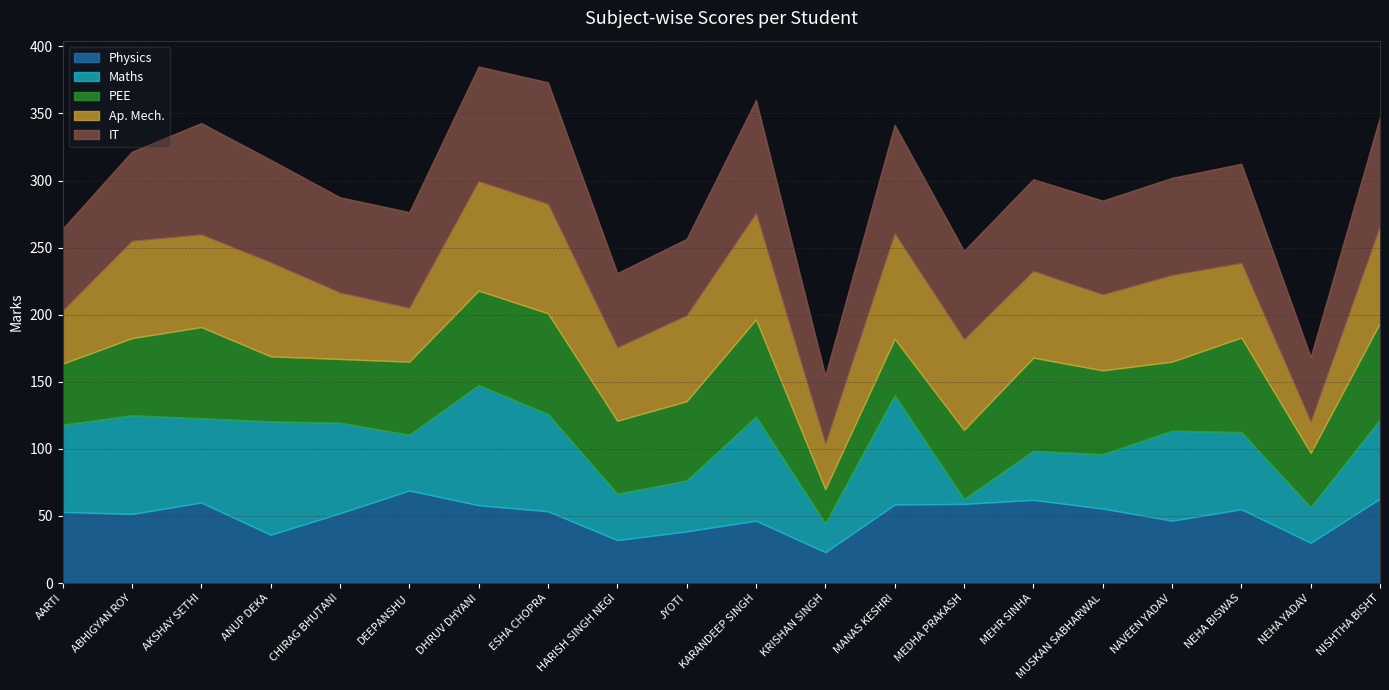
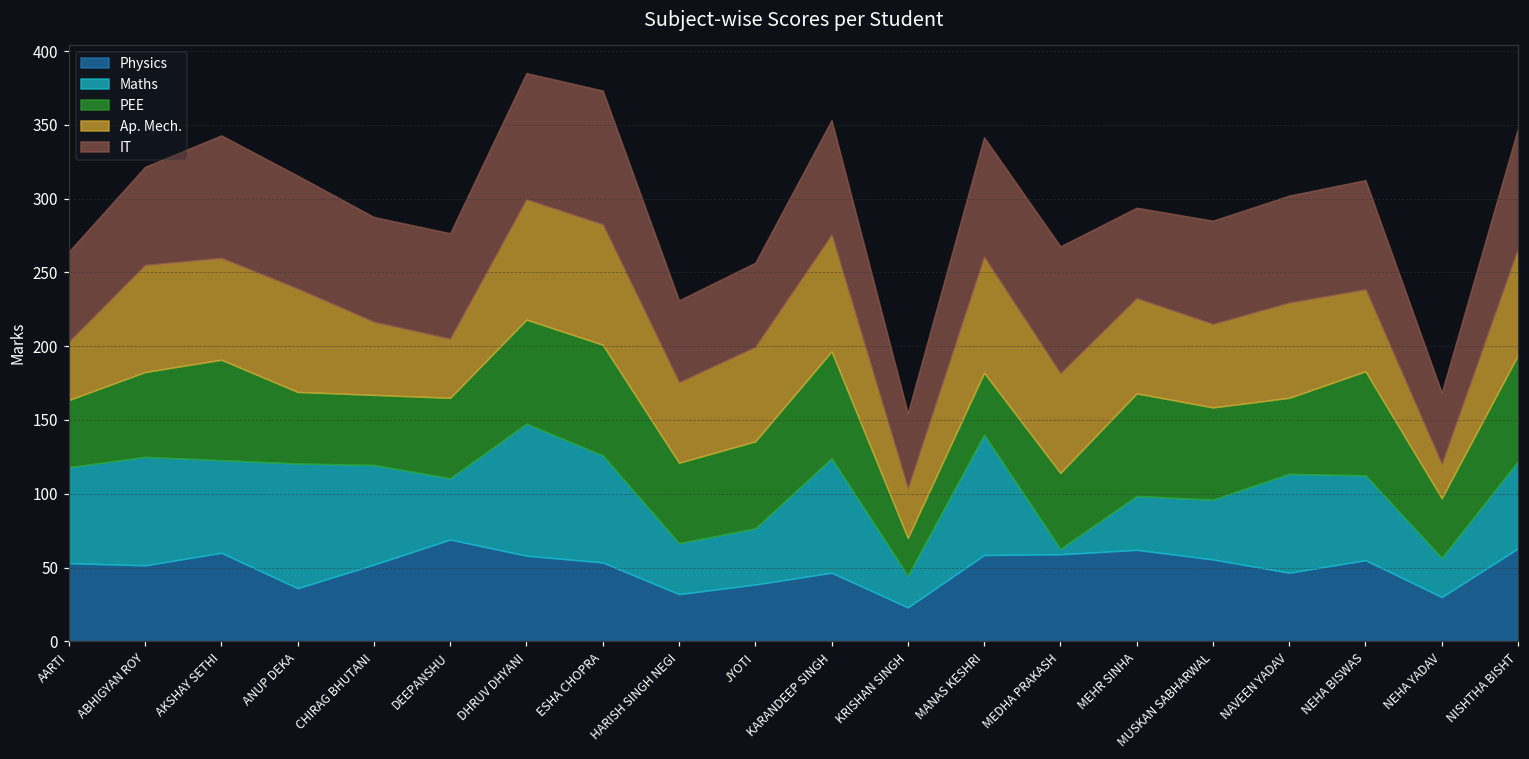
  {
    "Physics": {
      "AARTI": 53,
      "ABHIGYAN ROY": 52,
      "AKSHAY SETHI": 60,
      "ANUP DEKA": 36,
      "CHIRAG BHUTANI": 52,
      "DEEPANSHU": 69,
      "DHRUV DHYANI": 58,
      "ESHA CHOPRA": 54,
      "HARISH SINGH NEGI": 32,
      "JYOTI": 39,
      "KARANDEEP SINGH": 47,
      "KRISHAN SINGH": 23,
      "MANAS KESHRI": 59,
      "MEDHA PRAKASH": 59,
      "MEHR SINHA": 62,
      "MUSKAN SABHARWAL": 56,
      "NAVEEN YADAV": 47,
      "NEHA BISWAS": 55,
      "NEHA YADAV": 30,
      "NISHTHA BISHT": 63
    },
    "Maths": {
      "AARTI": 65,
      "ABHIGYAN ROY": 74,
      "AKSHAY SETHI": 63,
      "ANUP DEKA": 85,
      "CHIRAG BHUTANI": 68,
      "DEEPANSHU": 42,
      "DHRUV DHYANI": 90,
      "ESHA CHOPRA": 73,
      "HARISH SINGH NEGI": 35,
      "JYOTI": 38,
      "KARANDEEP SINGH": 78,
      "KRISHAN SINGH": 22,
      "MANAS KESHRI": 82,
      "MEDHA PRAKASH": 4,
      "MEHR SINHA": 37,
      "MUSKAN SABHARWAL": 41,
      "NAVEEN YADAV": 67,
      "NEHA BISWAS": 58,
      "NEHA YADAV": 27,
      "NISHTHA BISHT": 59
    },
    "PEE": {
      "AARTI": 46,
      "ABHIGYAN ROY": 58,
      "AKSHAY SETHI": 68,
      "ANUP DEKA": 49,
      "CHIRAG BHUTANI": 48,
      "DEEPANSHU": 55,
      "DHRUV DHYANI": 71,
      "ESHA CHOPRA": 75,
      "HARISH SINGH NEGI": 55,
      "JYOTI": 59,
      "KARANDEEP SINGH": 73,
      "KRISHAN SINGH": 26,
      "MANAS KESHRI": 42,
      "MEDHA PRAKASH": 51,
      "MEHR SINHA": 70,
      "MUSKAN SABHARWAL": 63,
      "NAVEEN YADAV": 52,
      "NEHA BISWAS": 71,
      "NEHA YADAV": 41,
      "NISHTHA BISHT": 72
    },
    "Ap. Mech.": {
      "AARTI": 40,
      "ABHIGYAN ROY": 73,
      "AKSHAY SETHI": 69,
      "ANUP DEKA": 70,
      "CHIRAG BHUTANI": 50,
      "DEEPANSHU": 40,
      "DHRUV DHYANI": 82,
      "ESHA CHOPRA": 82,
      "HARISH SINGH NEGI": 55,
      "JYOTI": 64,
      "KARANDEEP SINGH": 79,
      "KRISHAN SINGH": 34,
      "MANAS KESHRI": 79,
      "MEDHA PRAKASH": 68,
      "MEHR SINHA": 65,
      "MUSKAN SABHARWAL": 57,
      "NAVEEN YADAV": 65,
      "NEHA BISWAS": 56,
      "NEHA YADAV": 23,
      "NISHTHA BISHT": 72
    },
    "IT": {
      "AARTI": 61,
      "ABHIGYAN ROY": 67,
      "AKSHAY SETHI": 83,
      "ANUP DEKA": 77,
      "CHIRAG BHUTANI": 71,
      "DEEPANSHU": 72,
      "DHRUV DHYANI": 86,
      "ESHA CHOPRA": 91,
      "HARISH SINGH NEGI": 56,
      "JYOTI": 57,
-     "KARANDEEP SINGH": 85,
+     "KARANDEEP SINGH": 78,
      "KRISHAN SINGH": 51,
      "MANAS KESHRI": 81,
-     "MEDHA PRAKASH": 66,
-     "MEHR SINHA": 69,
+     "MEDHA PRAKASH": 86,
+     "MEHR SINHA": 61,
      "MUSKAN SABHARWAL": 70,
      "NAVEEN YADAV": 73,
      "NEHA BISWAS": 74,
      "NEHA YADAV": 49,
      "NISHTHA BISHT": 82
    }
  }
